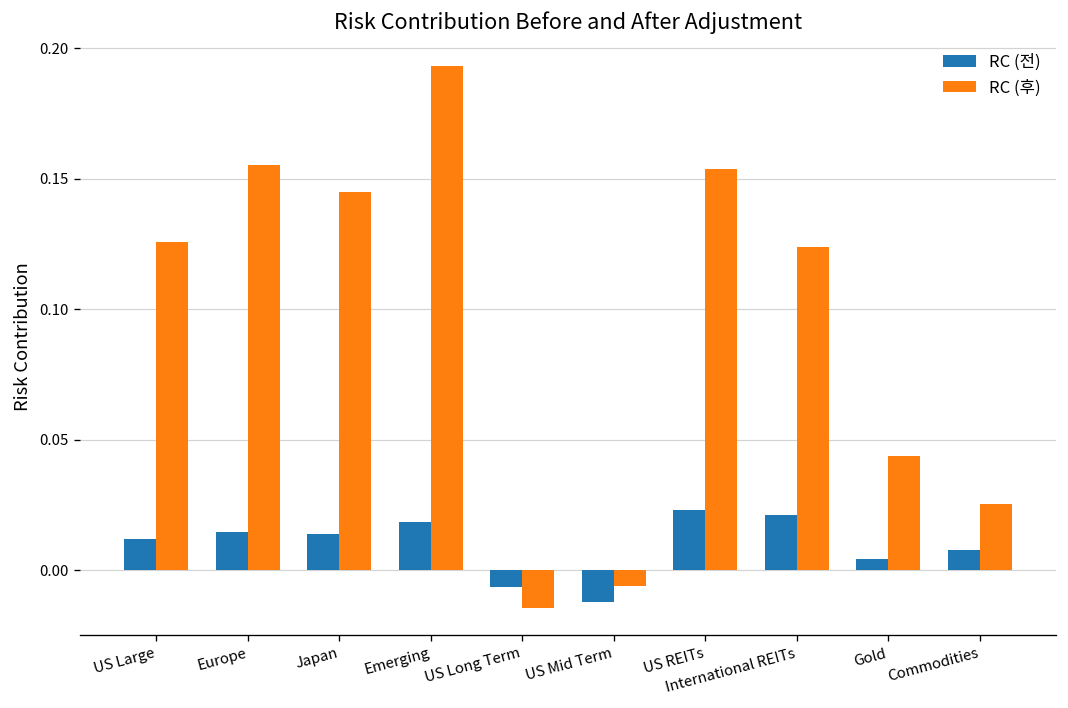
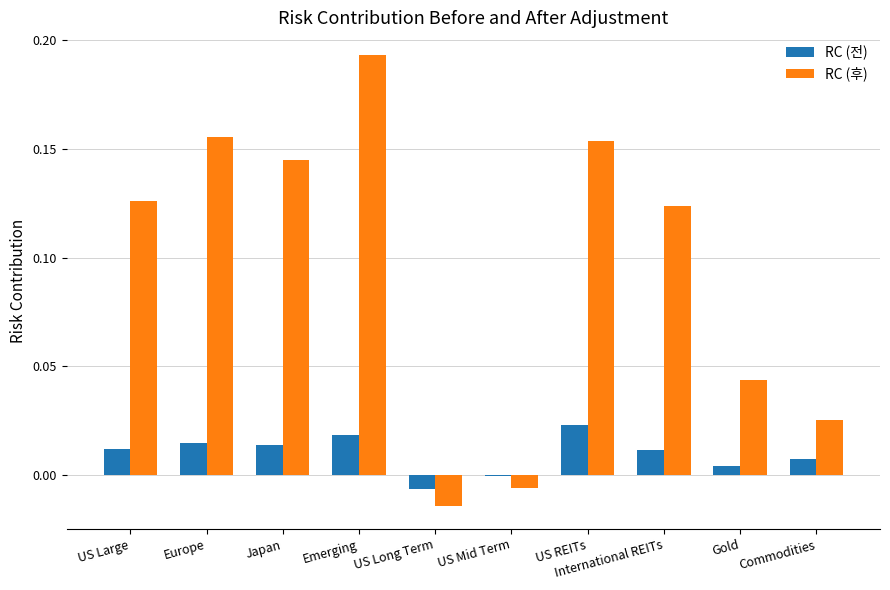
  {
    "RC (전)": {
      "US Large": 0.012,
      "Europe": 0.015,
      "Japan": 0.014,
      "Emerging": 0.018,
      "US Long Term": -0.006,
-     "US Mid Term": -0.012,
+     "US Mid Term": -0.001,
      "US REITs": 0.023,
-     "International REITs": 0.021,
+     "International REITs": 0.012,
      "Gold": 0.004,
      "Commodities": 0.008
    },
    "RC (후)": {
      "US Large": 0.126,
      "Europe": 0.155,
      "Japan": 0.145,
      "Emerging": 0.193,
      "US Long Term": -0.014,
      "US Mid Term": -0.006,
      "US REITs": 0.154,
      "International REITs": 0.124,
      "Gold": 0.044,
      "Commodities": 0.025
    }
  }
